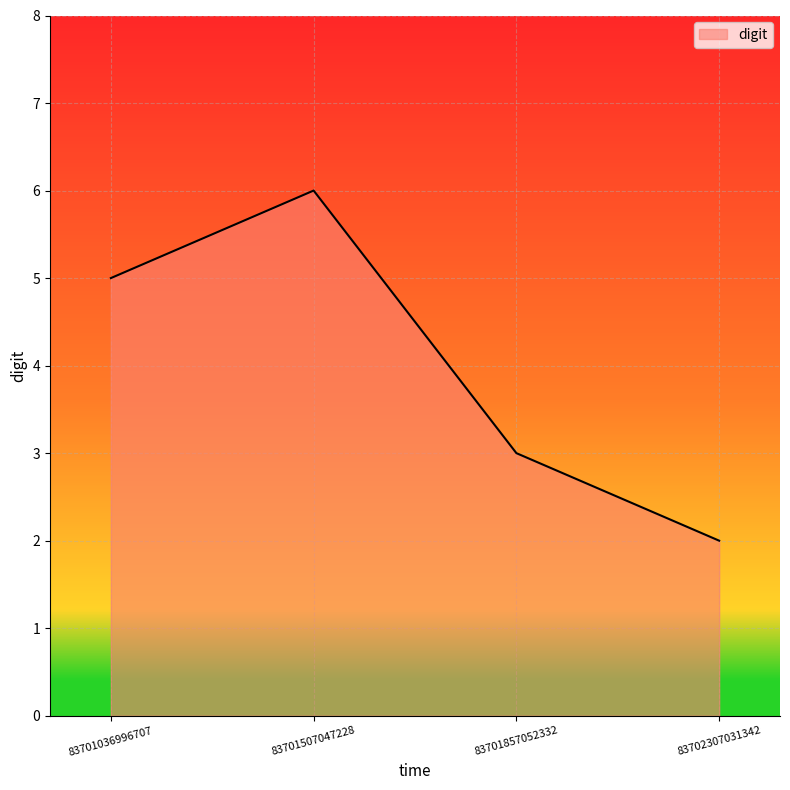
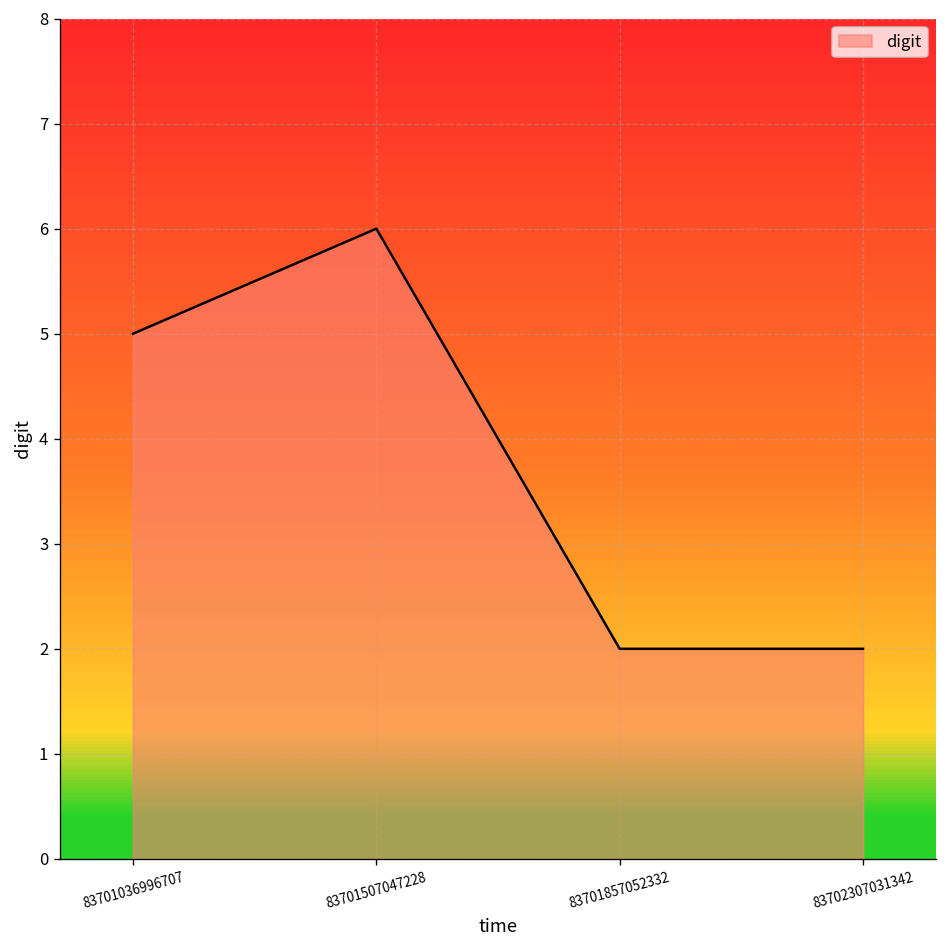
  {
    "83701036996707": 5,
    "83701507047228": 6,
-   "83701857052332": 3,
+   "83701857052332": 2,
    "83702307031342": 2
  }
